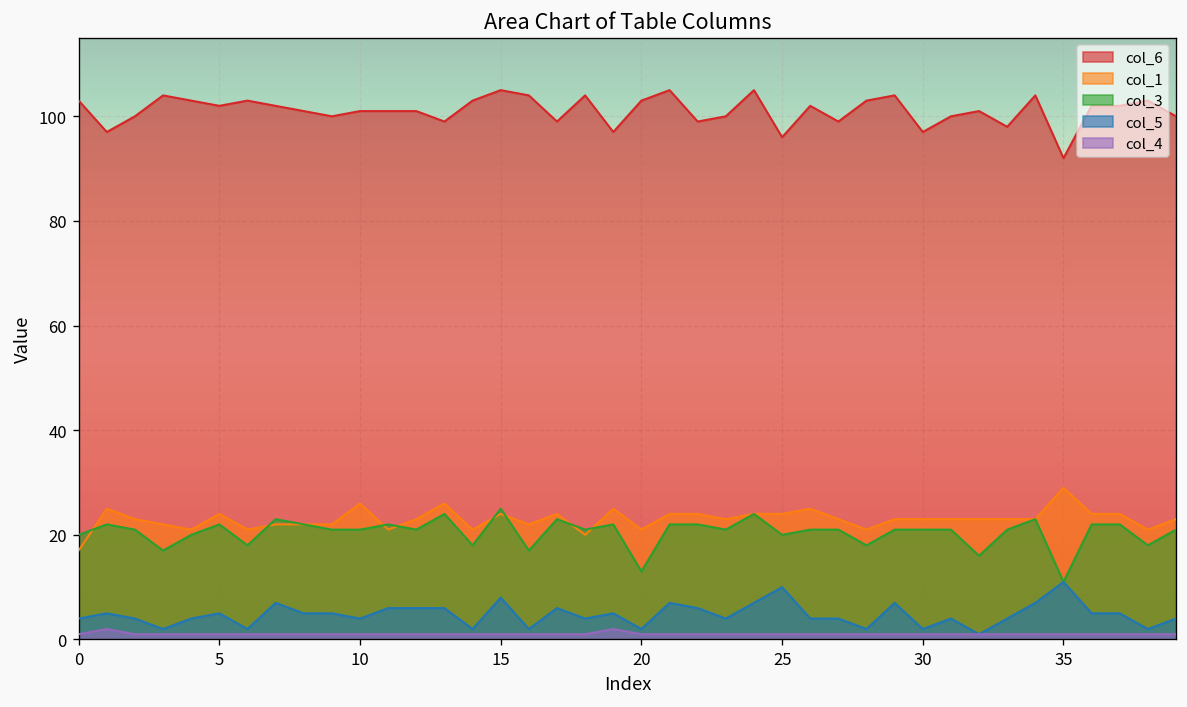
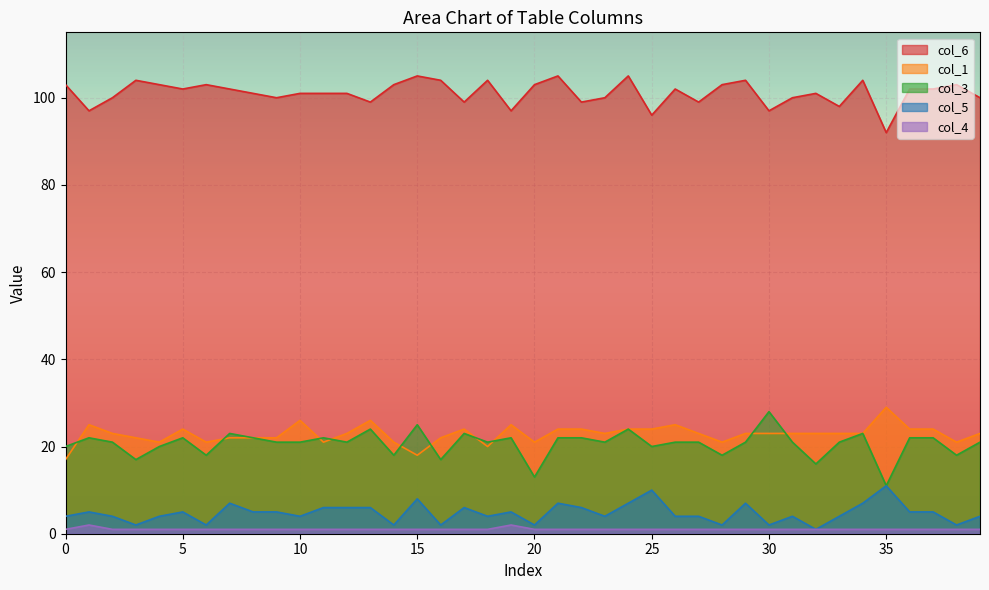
  {
    "col_6": {
      "0": 103,
      "5": 102,
      "10": 101,
      "15": 105,
      "20": 103,
      "25": 96,
      "30": 97,
      "35": 92
    },
    "col_1": {
      "0": 17,
      "5": 24,
      "10": 26,
-     "15": 24,
+     "15": 18,
      "20": 21,
      "25": 24,
      "30": 23,
      "35": 29
    },
    "col_3": {
      "0": 20,
      "5": 22,
      "10": 21,
      "15": 25,
      "20": 13,
      "25": 20,
-     "30": 21
+     "30": 28
    },
    "col_5": {
      "0": 4,
      "5": 5,
      "10": 4,
      "15": 8,
      "20": 2,
      "25": 10,
      "30": 2
    },
    "col_4": {
      "0": 1,
      "5": 1,
      "10": 1,
      "15": 1,
      "20": 1,
      "25": 1,
      "30": 1,
      "35": 1
    }
  }
